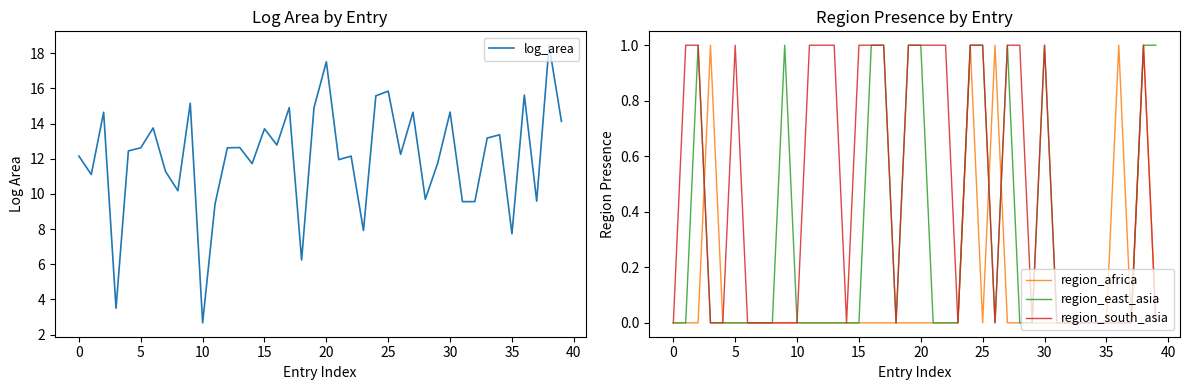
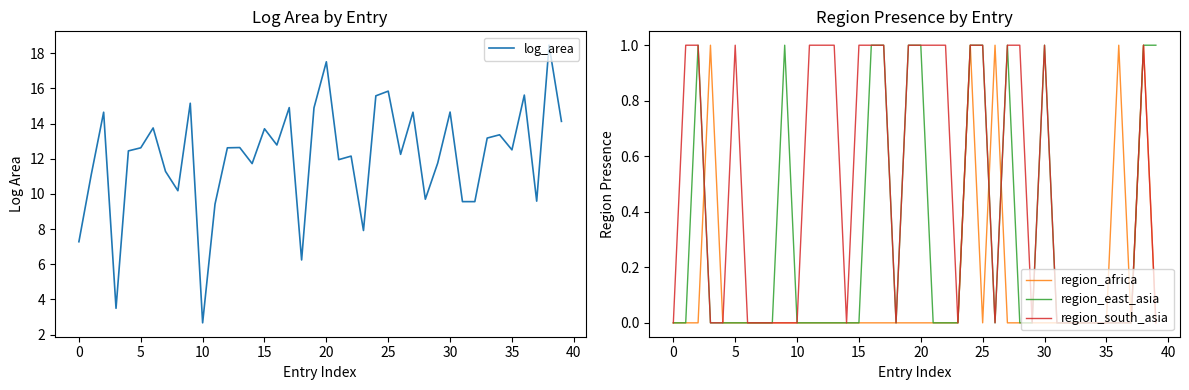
  {
    "Log Area by Entry": {
-     "0": 12.1,
+     "0": 7.3,
      "5": 12.6,
      "10": 2.7,
      "15": 13.7,
      "20": 17.5,
      "25": 15.8,
      "30": 14.7,
-     "35": 7.7
+     "35": 12.5
    },
    "Region Presence by Entry": {
      "region_africa": {
        "20": 0.00,
        "25": 0.00
      },
      "region_south_asia": {
        "5": 1.00,
        "15": 1.00
      }
    }
  }
